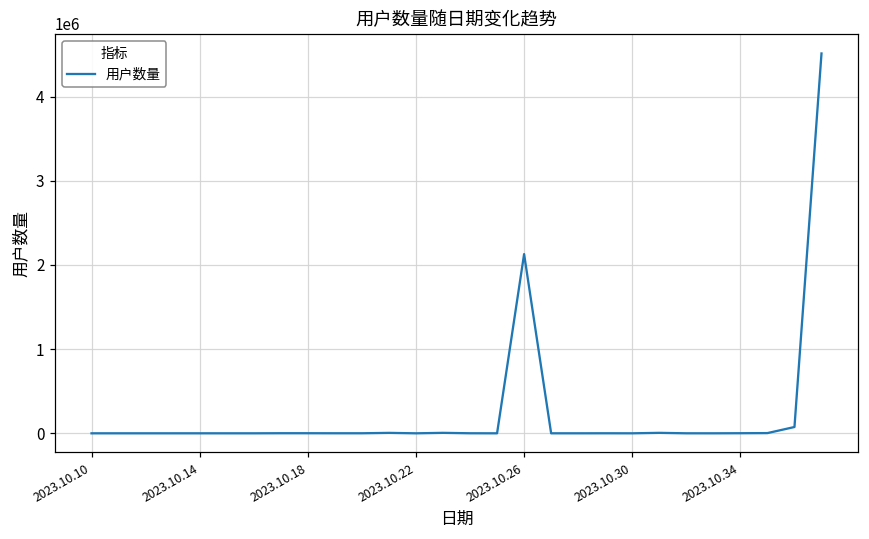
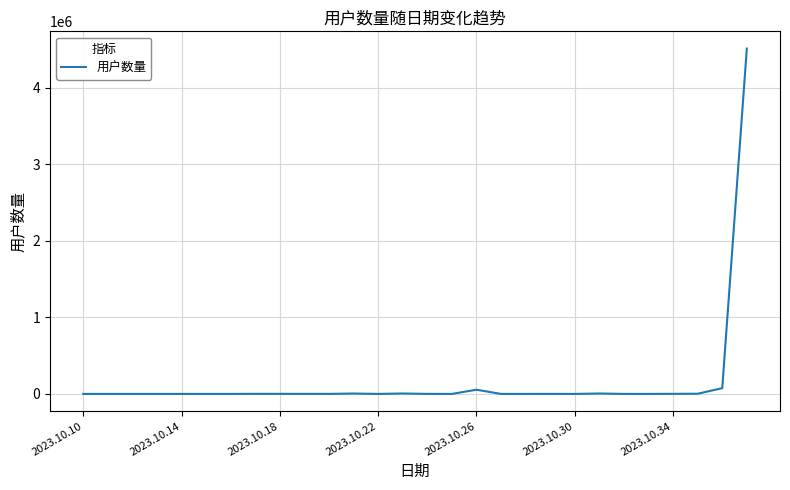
  {
    "2023.10.10": 0,
    "2023.10.14": 0,
    "2023.10.18": 0,
    "2023.10.22": 0,
-   "2023.10.26": 2100000,
+   "2023.10.26": 100000,
    "2023.10.30": 0,
    "2023.10.34": 0
  }
